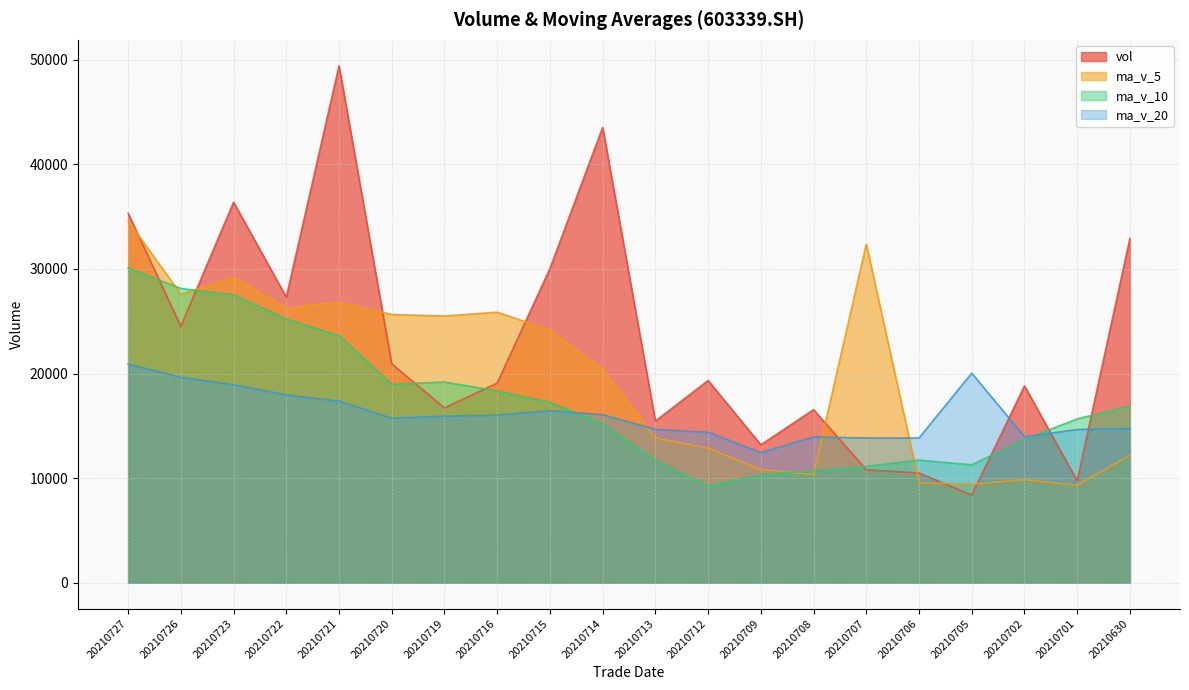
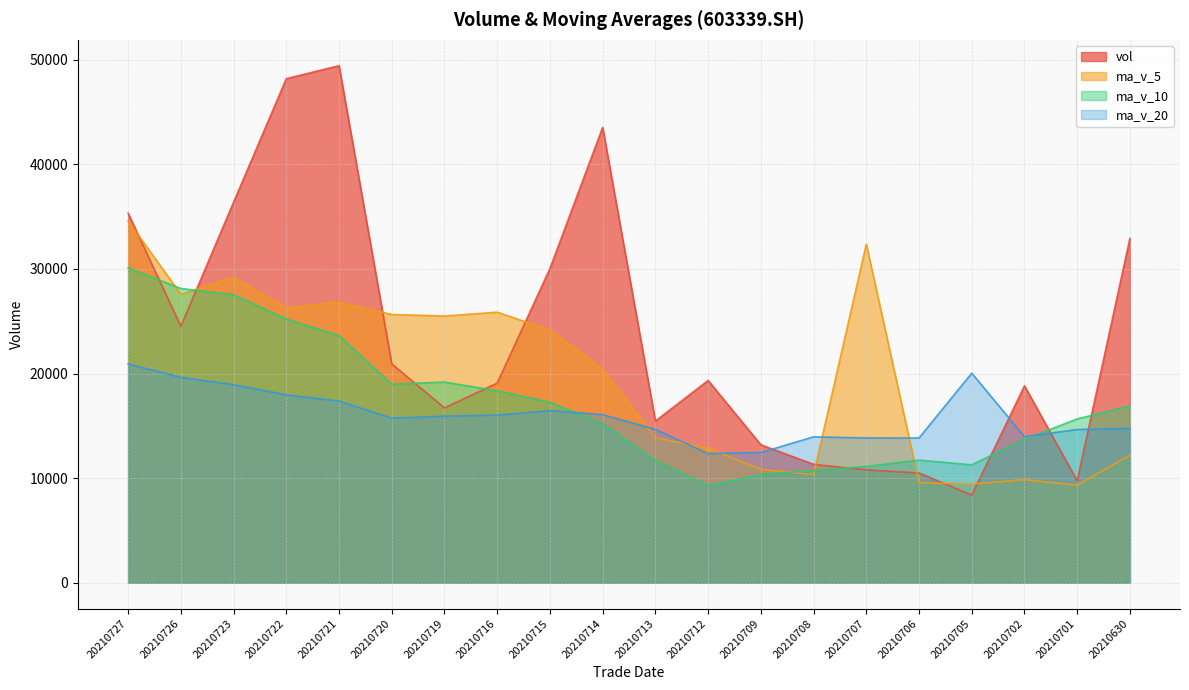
  {
    "vol": {
      "20210727": 35300,
      "20210726": 24500,
      "20210723": 36400,
-     "20210722": 27300,
+     "20210722": 48200,
      "20210721": 49400,
      "20210720": 20900,
      "20210719": 16700,
      "20210716": 19100,
      "20210715": 30000,
      "20210714": 43500,
      "20210713": 15500,
      "20210712": 19300,
      "20210709": 13200,
-     "20210708": 16500,
+     "20210708": 11300,
      "20210707": 10800,
      "20210706": 10500,
      "20210705": 8400,
      "20210702": 18800,
      "20210701": 9800,
      "20210630": 32900
    },
    "ma_v_5": {
      "20210727": 34600,
      "20210726": 27600,
      "20210723": 29200,
      "20210722": 26300,
      "20210721": 26800,
      "20210720": 25600,
      "20210719": 25500,
      "20210716": 25900,
      "20210715": 24200,
      "20210714": 20400,
      "20210713": 13900,
      "20210712": 12900,
      "20210709": 10800,
      "20210708": 10400,
      "20210707": 32400,
      "20210706": 9600,
      "20210705": 9400,
      "20210702": 9900,
      "20210701": 9300,
      "20210630": 12200
    },
    "ma_v_10": {
      "20210727": 30100,
      "20210726": 28100,
      "20210723": 27500,
      "20210722": 25200,
      "20210721": 23600,
      "20210720": 19000,
      "20210719": 19200,
      "20210716": 18400,
      "20210715": 17300,
      "20210714": 15200,
      "20210713": 11700,
      "20210712": 9300,
      "20210709": 10300,
      "20210708": 10700,
      "20210707": 11100,
      "20210706": 11700,
      "20210705": 11300,
      "20210702": 13700,
      "20210701": 15700,
      "20210630": 16900
    },
    "ma_v_20": {
      "20210727": 20900,
      "20210726": 19600,
      "20210723": 18900,
      "20210722": 18000,
      "20210721": 17400,
      "20210720": 15700,
      "20210719": 15900,
      "20210716": 16000,
      "20210715": 16500,
      "20210714": 16100,
      "20210713": 14700,
-     "20210712": 14400,
+     "20210712": 12400,
      "20210709": 12400,
      "20210708": 13900,
      "20210707": 13800,
      "20210706": 13800,
      "20210705": 20000,
      "20210702": 14000,
      "20210701": 14700,
      "20210630": 14800
    }
  }
